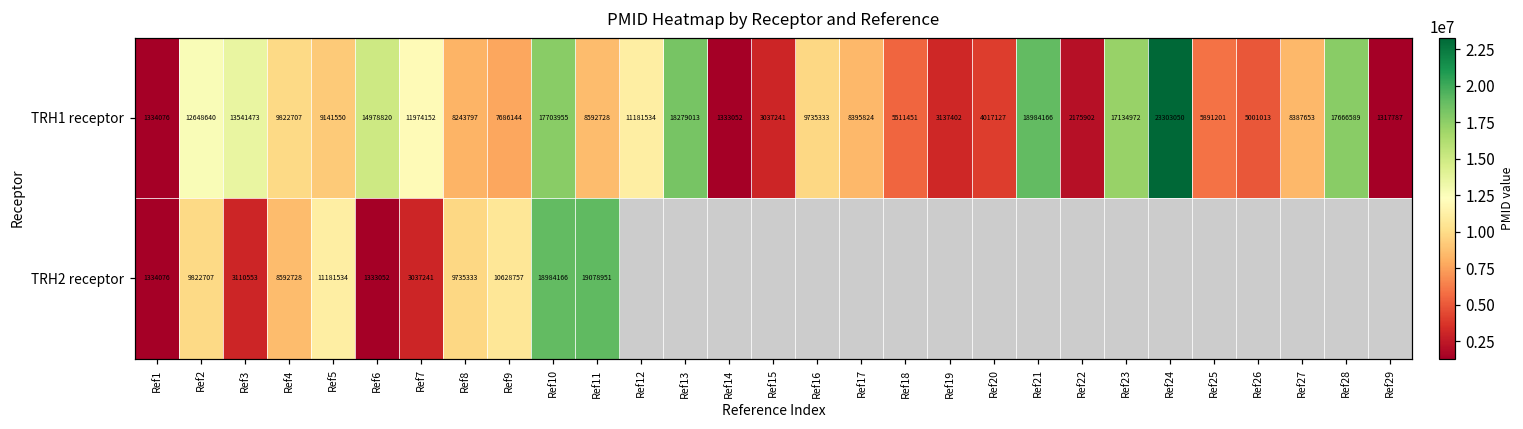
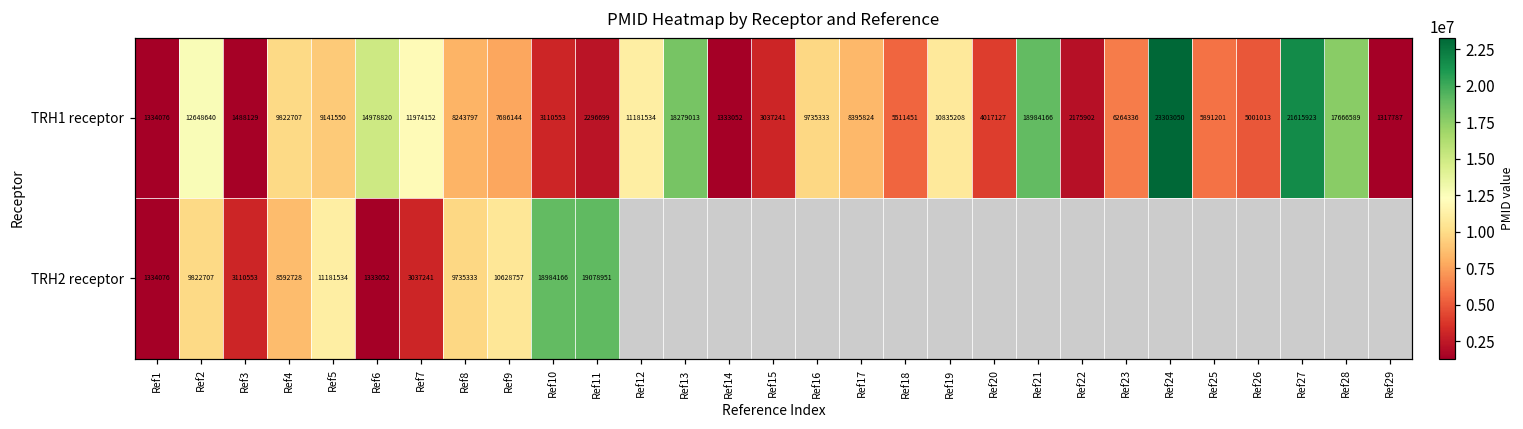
  {
    "TRH1 receptor": {
      "Ref1": 1334076,
      "Ref2": 12648640,
-     "Ref3": 13541473,
+     "Ref3": 1488129,
      "Ref4": 9822707,
      "Ref5": 9141550,
      "Ref6": 14978820,
      "Ref7": 11974152,
      "Ref8": 8243797,
      "Ref9": 7686144,
-     "Ref10": 17703955,
-     "Ref11": 8592728,
+     "Ref10": 3110553,
+     "Ref11": 2296699,
      "Ref12": 11181534,
      "Ref13": 18279013,
      "Ref14": 1333052,
      "Ref15": 3037241,
      "Ref16": 9735333,
      "Ref17": 8395824,
      "Ref18": 5511451,
-     "Ref19": 3137402,
+     "Ref19": 10835208,
      "Ref20": 4017127,
      "Ref21": 18984166,
      "Ref22": 2175902,
-     "Ref23": 17134972,
+     "Ref23": 6264336,
      "Ref24": 23303050,
      "Ref25": 5891201,
      "Ref26": 5001013,
-     "Ref27": 8387653,
+     "Ref27": 21615923,
      "Ref28": 17666589,
      "Ref29": 1317787
    },
    "TRH2 receptor": {
      "Ref1": 1334076,
      "Ref2": 9822707,
      "Ref3": 3110553,
      "Ref4": 8592728,
      "Ref5": 11181534,
      "Ref6": 1333052,
      "Ref7": 3037241,
      "Ref8": 9735333,
      "Ref9": 10628757,
      "Ref10": 18984166,
      "Ref11": 19078951
    }
  }
